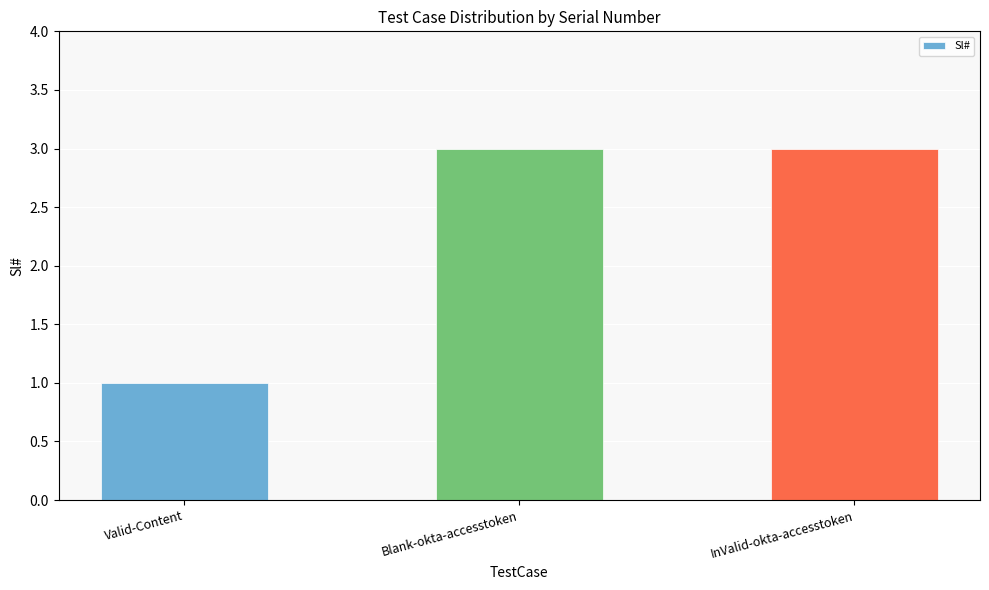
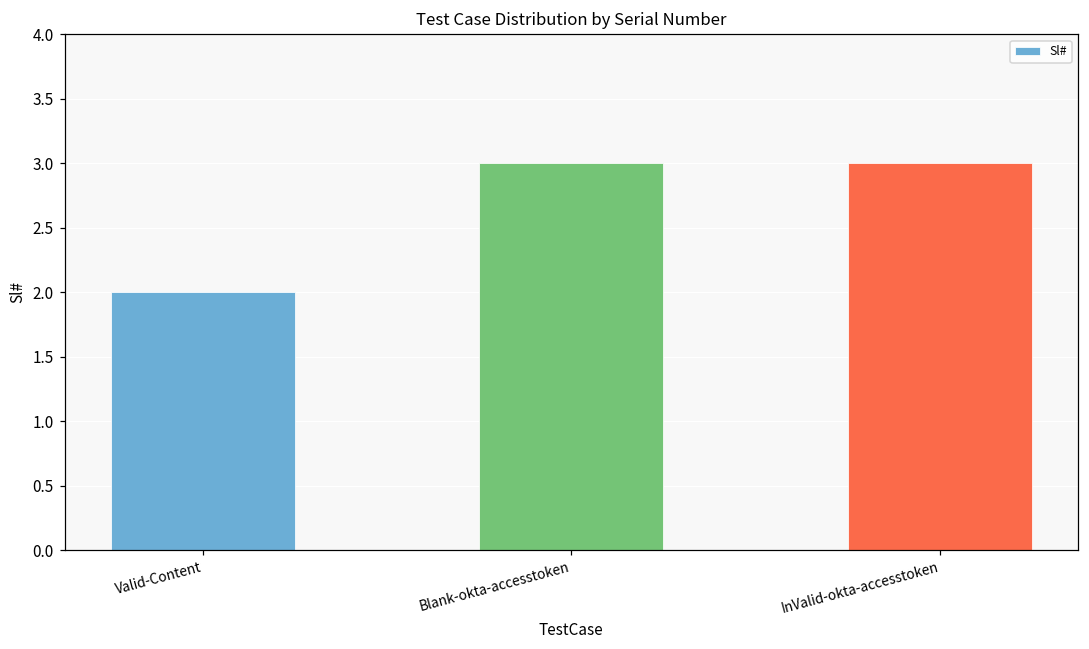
  {
-   "Valid-Content": 1,
+   "Valid-Content": 2,
    "Blank-okta-accesstoken": 3,
    "InValid-okta-accesstoken": 3
  }
